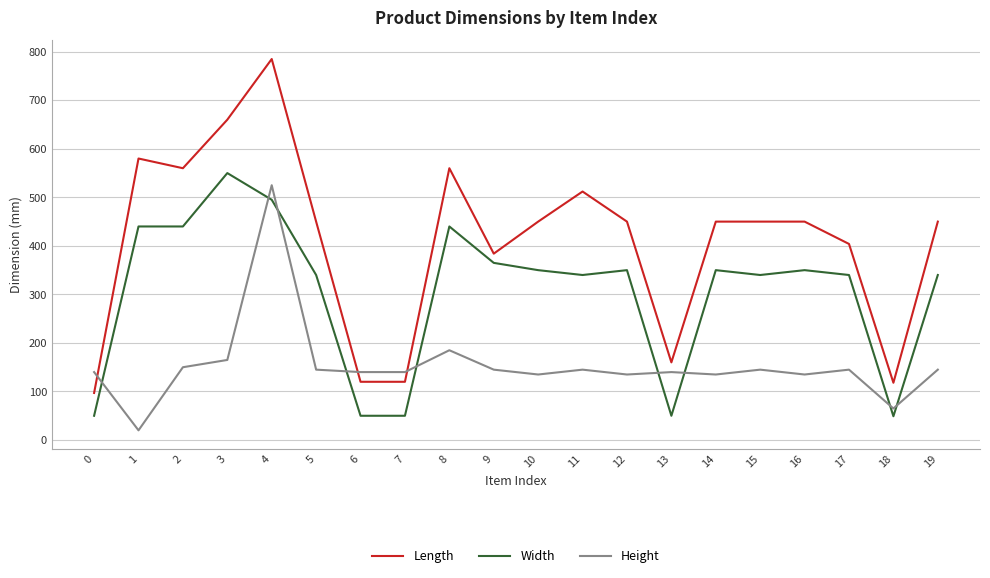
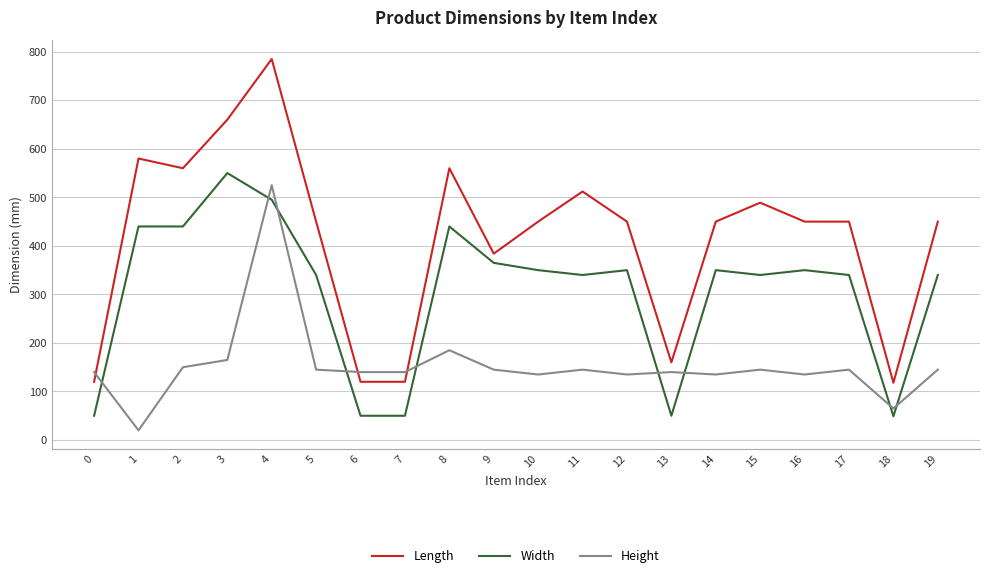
  {
    "Length": {
-     "0": 100,
+     "0": 120,
      "1": 580,
      "2": 560,
      "3": 660,
      "4": 790,
      "5": 450,
      "6": 120,
      "7": 120,
      "8": 560,
      "9": 380,
      "10": 450,
      "11": 510,
      "12": 450,
      "13": 160,
      "14": 450,
-     "15": 450,
+     "15": 490,
      "16": 450,
-     "17": 400,
+     "17": 450,
      "18": 120,
      "19": 450
    },
    "Width": {
      "0": 50,
      "1": 440,
      "2": 440,
      "3": 550,
      "4": 500,
      "5": 340,
      "6": 50,
      "7": 50,
      "8": 440,
      "9": 370,
      "10": 350,
      "11": 340,
      "12": 350,
      "13": 50,
      "14": 350,
      "15": 340,
      "16": 350,
      "17": 340,
      "18": 50,
      "19": 340
    },
    "Height": {
      "0": 140,
      "1": 20,
      "2": 150,
      "3": 170,
      "4": 530,
      "5": 150,
      "6": 140,
      "7": 140,
      "8": 190,
      "9": 150,
      "10": 140,
      "11": 150,
      "12": 140,
      "13": 140,
      "14": 140,
      "15": 150,
      "16": 140,
      "17": 150,
      "18": 70,
      "19": 150
    }
  }
